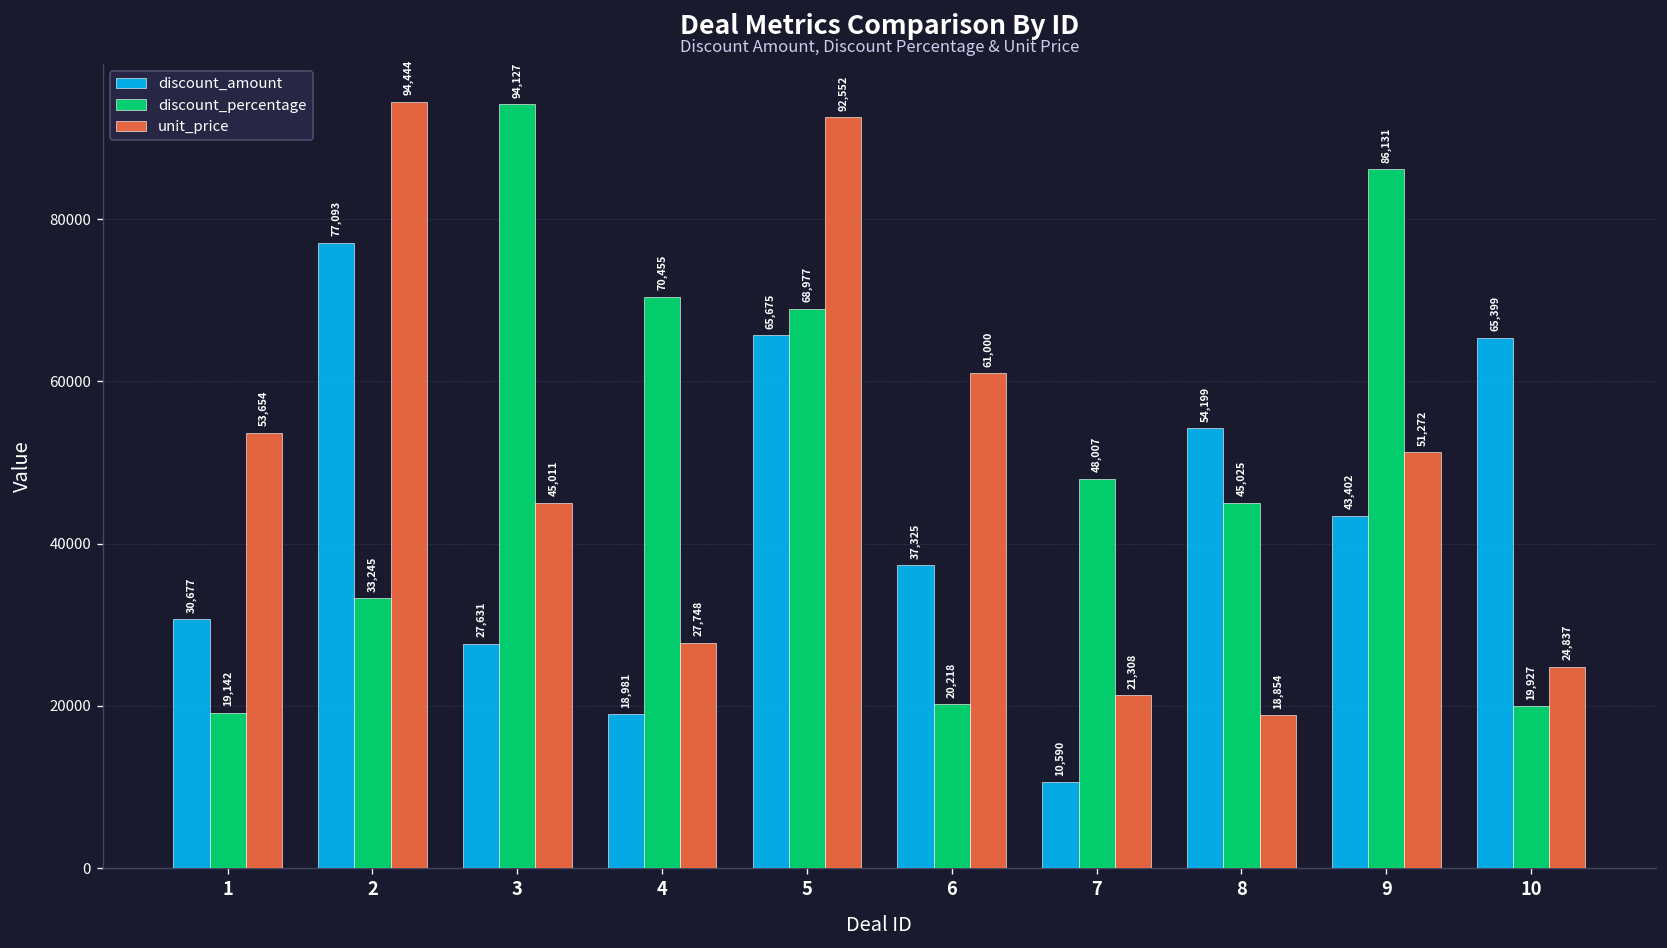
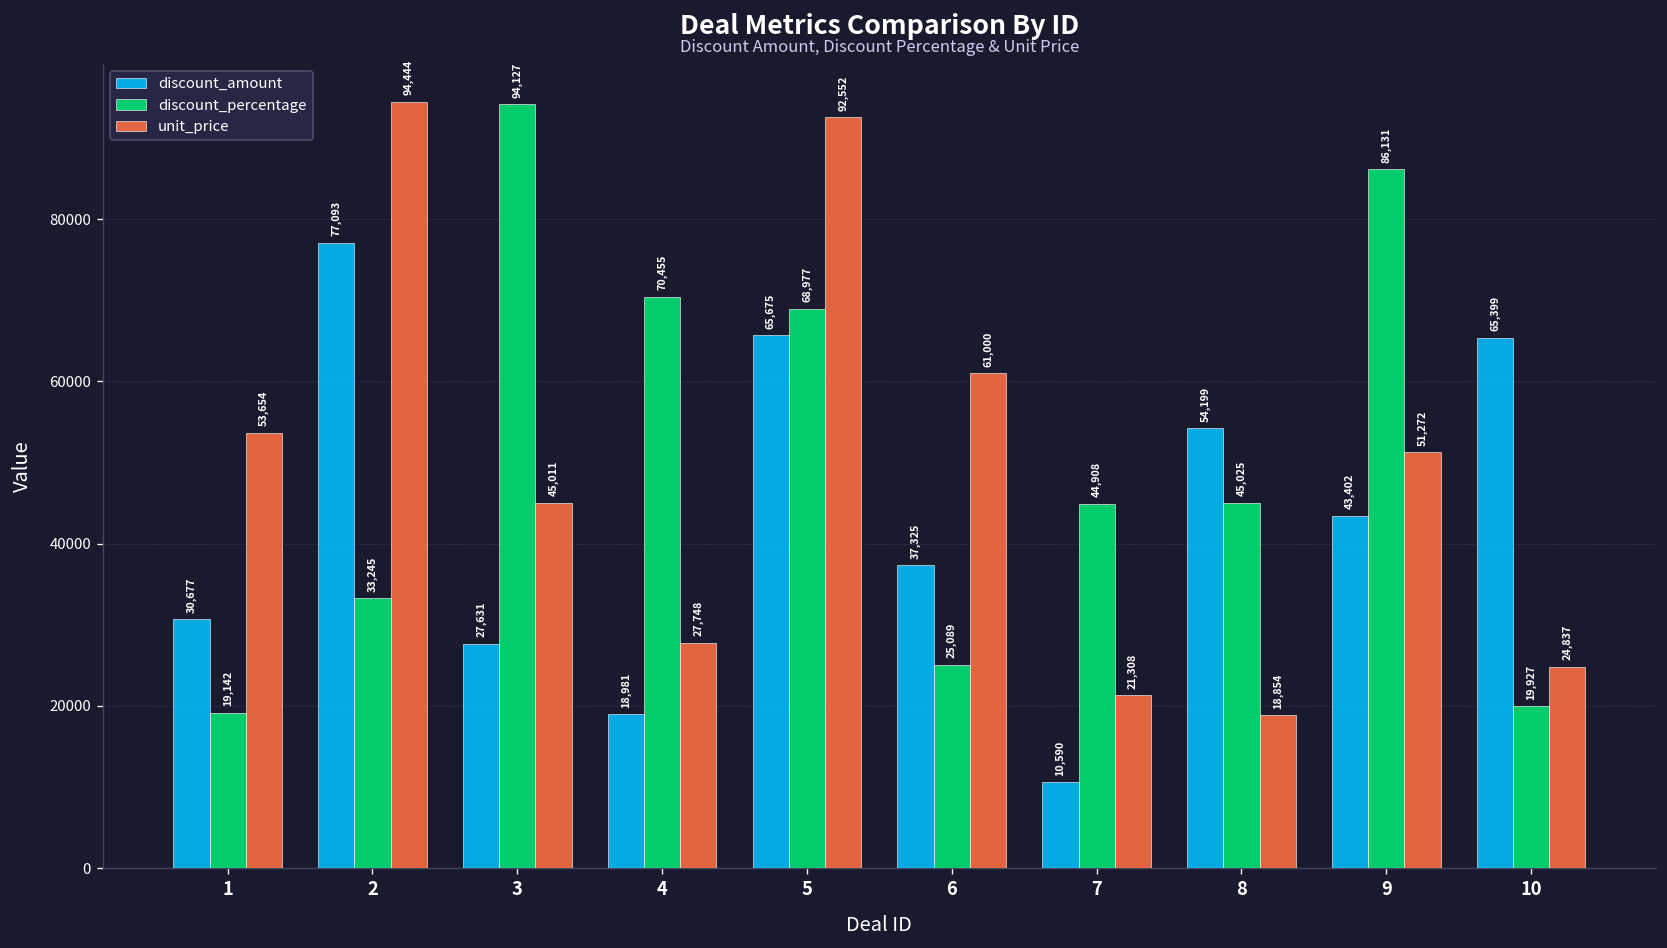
  {
    "discount_amount": {
      "1": "30,677",
      "2": "77,093",
      "3": "27,631",
      "4": "18,981",
      "5": "65,675",
      "6": "37,325",
      "7": "10,590",
      "8": "54,199",
      "9": "43,402",
      "10": "65,399"
    },
    "discount_percentage": {
      "1": "19,142",
      "2": "33,245",
      "3": "94,127",
      "4": "70,455",
      "5": "68,977",
-     "6": "20,218",
-     "7": "48,007",
+     "6": "25,089",
+     "7": "44,908",
      "8": "45,025",
      "9": "86,131",
      "10": "19,927"
    },
    "unit_price": {
      "1": "53,654",
      "2": "94,444",
      "3": "45,011",
      "4": "27,748",
      "5": "92,552",
      "6": "61,000",
      "7": "21,308",
      "8": "18,854",
      "9": "51,272",
      "10": "24,837"
    }
  }
